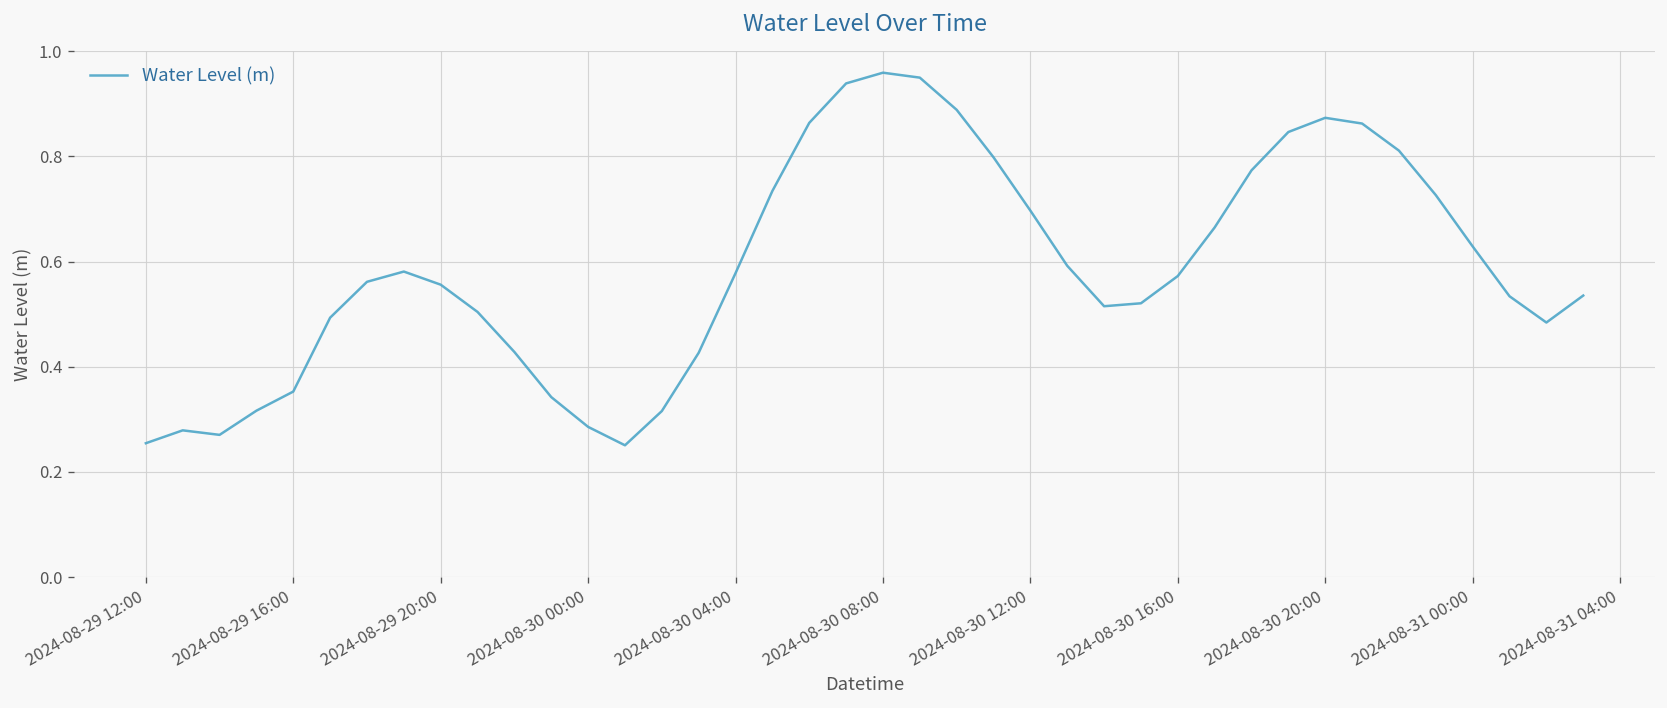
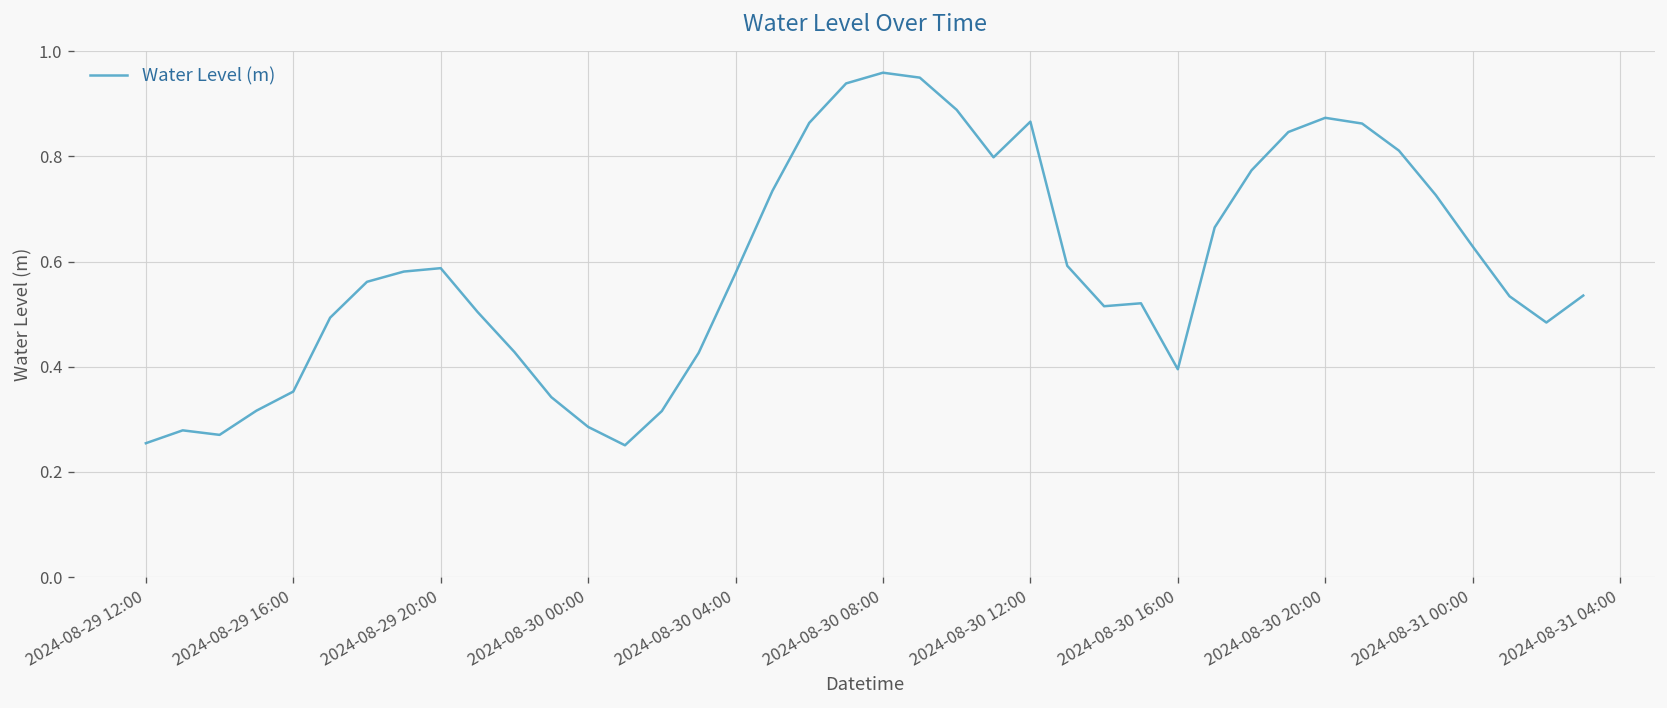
  {
    "2024-08-29 12:00": 0.25,
    "2024-08-29 16:00": 0.35,
-   "2024-08-29 20:00": 0.56,
+   "2024-08-29 20:00": 0.59,
    "2024-08-30 00:00": 0.29,
    "2024-08-30 04:00": 0.58,
    "2024-08-30 08:00": 0.96,
-   "2024-08-30 12:00": 0.70,
-   "2024-08-30 16:00": 0.57,
+   "2024-08-30 12:00": 0.87,
+   "2024-08-30 16:00": 0.40,
    "2024-08-30 20:00": 0.87,
    "2024-08-31 00:00": 0.63
  }
